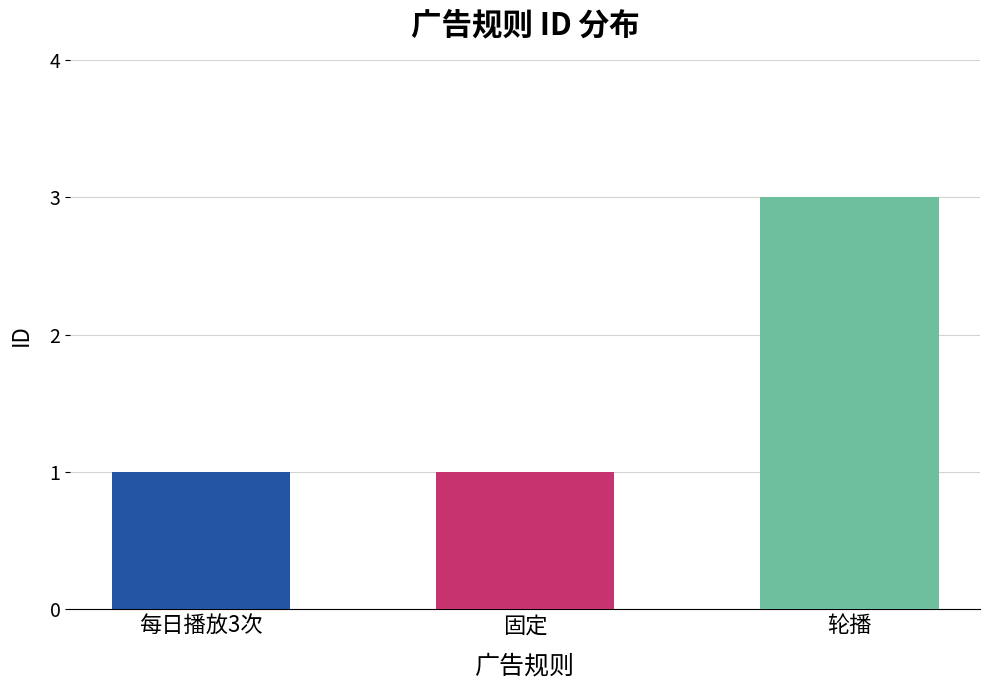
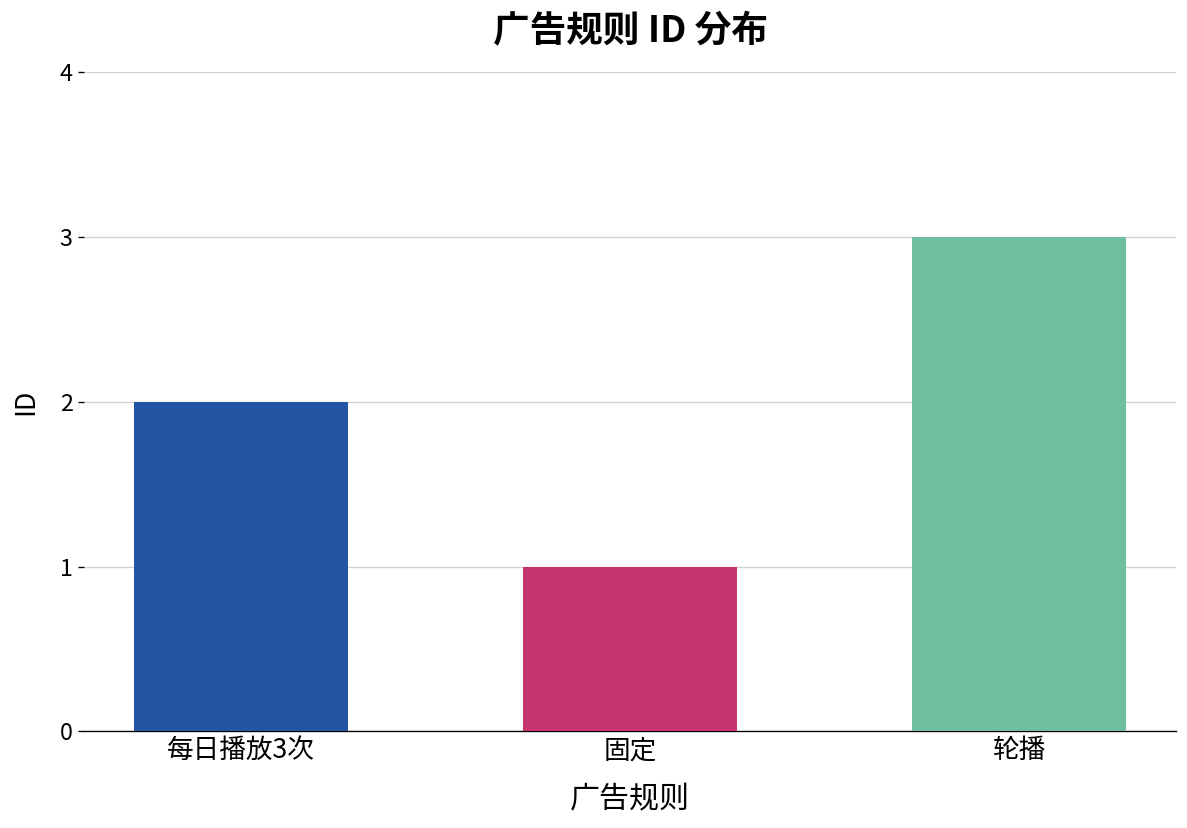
  {
-   "每日播放3次": 1,
+   "每日播放3次": 2,
    "固定": 1,
    "轮播": 3
  }
